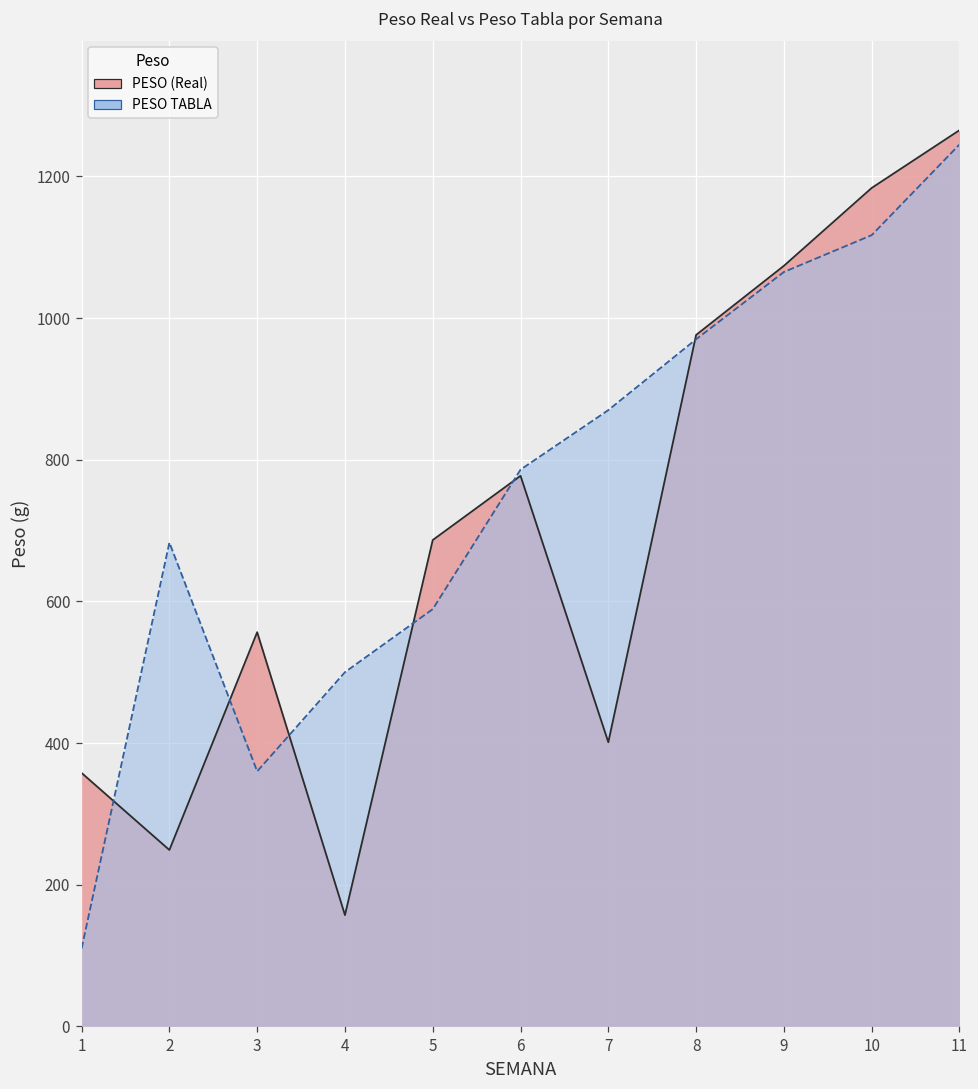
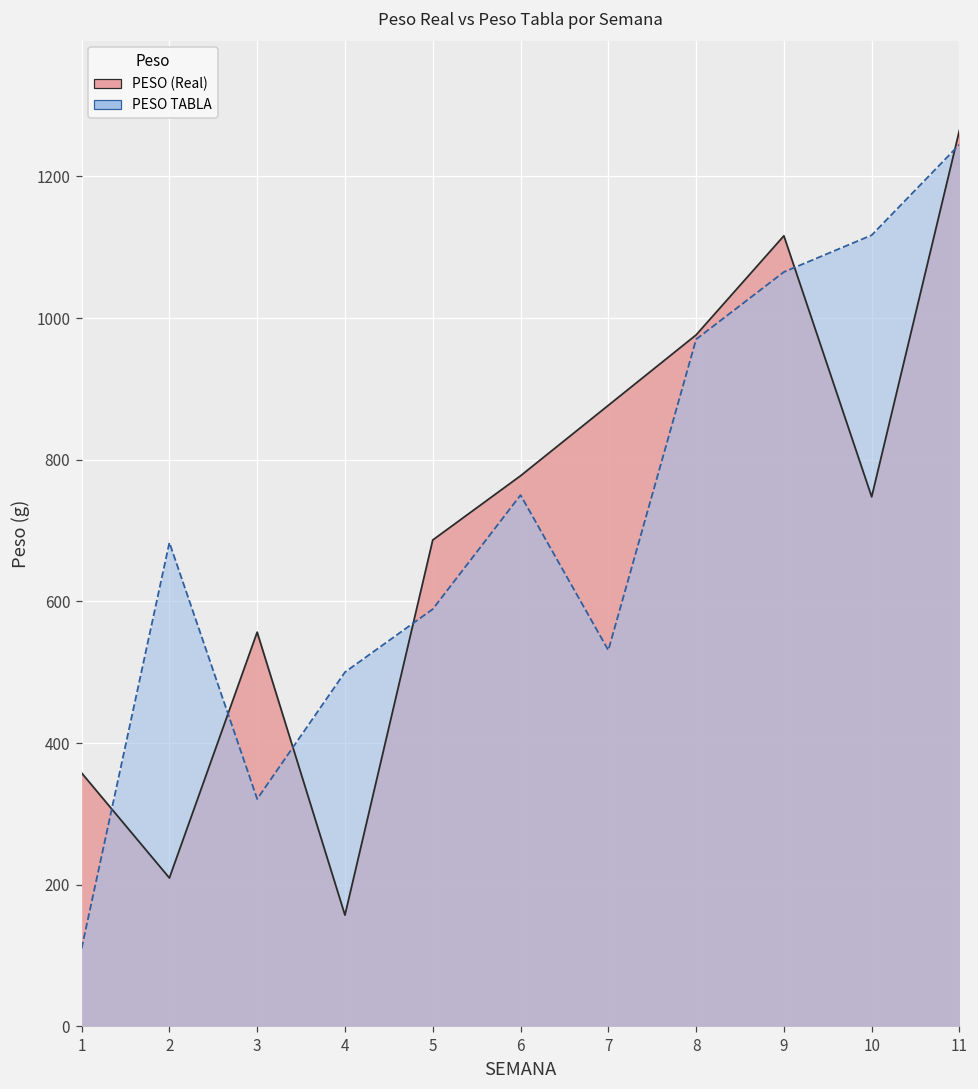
  {
    "PESO (Real)": {
      "1": 360,
-     "2": 250,
+     "2": 210,
      "3": 560,
      "4": 160,
      "5": 690,
      "6": 780,
-     "7": 400,
+     "7": 880,
      "8": 980,
-     "9": 1070,
-     "10": 1180,
+     "9": 1120,
+     "10": 750,
      "11": 1270
    },
    "PESO TABLA": {
      "1": 110,
      "2": 680,
-     "3": 360,
+     "3": 320,
      "4": 500,
      "5": 590,
-     "6": 790,
-     "7": 870,
+     "6": 750,
+     "7": 530,
      "8": 970,
      "9": 1070,
      "10": 1120,
      "11": 1250
    }
  }
